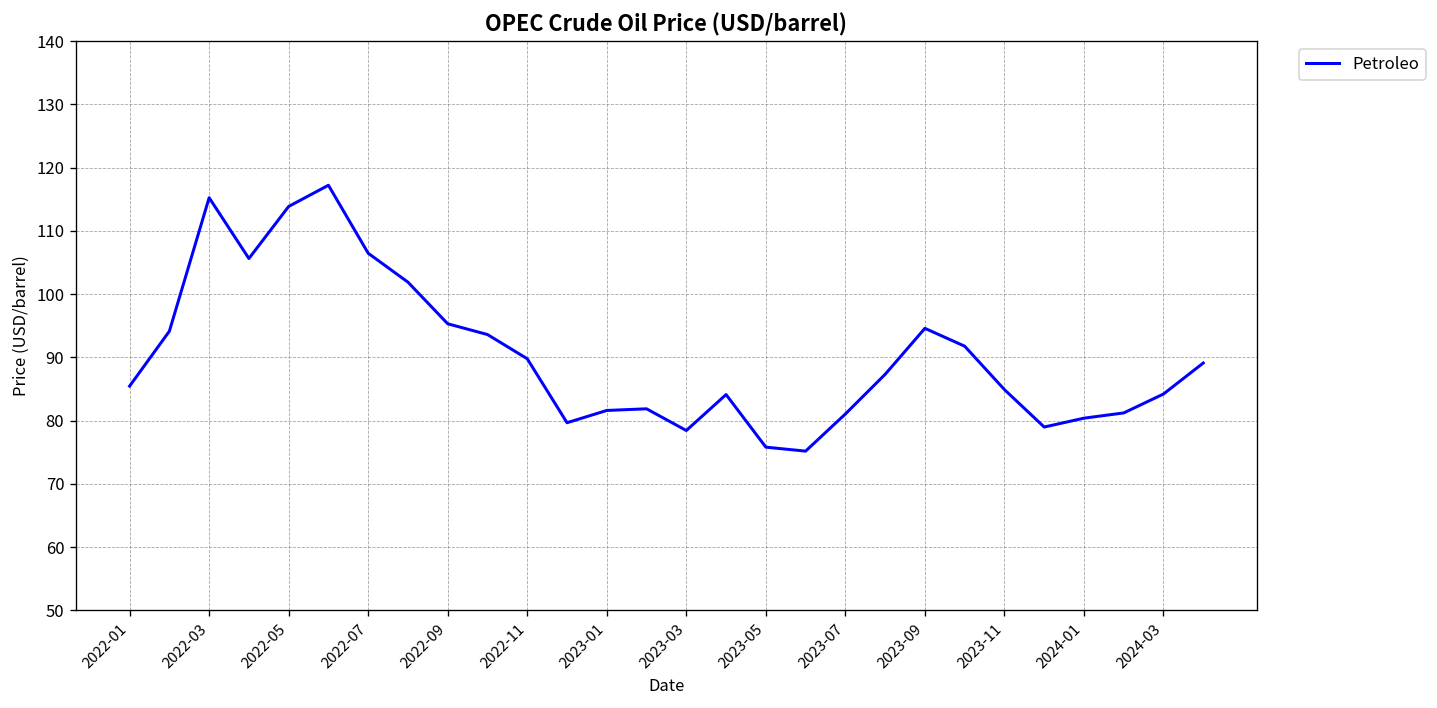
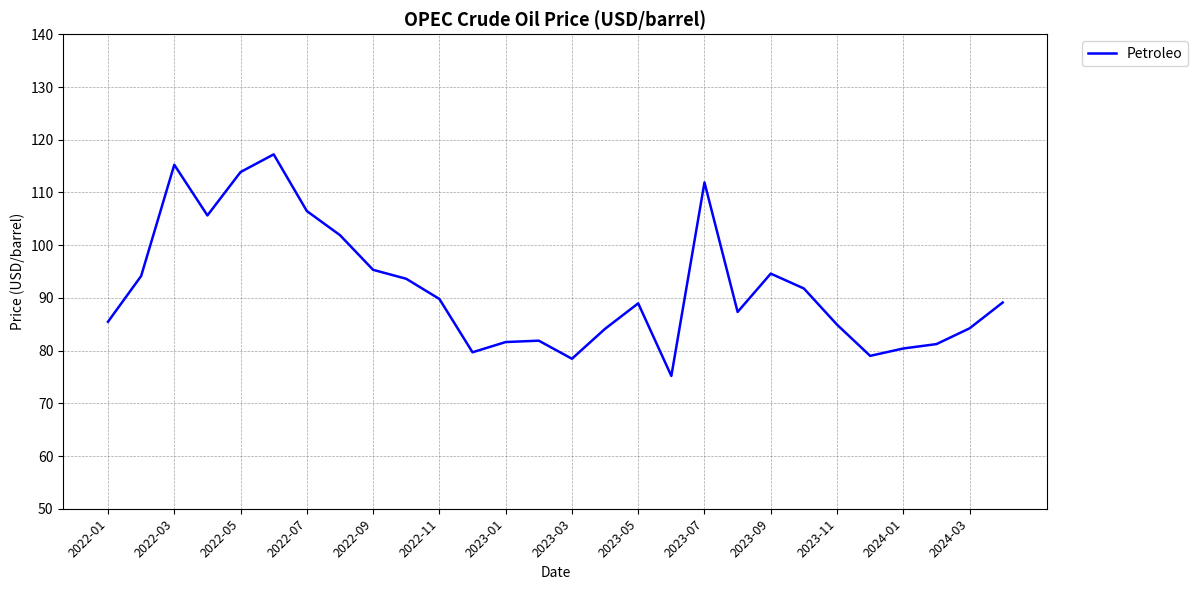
  {
    "2022-01": 85,
    "2022-03": 115,
    "2022-05": 114,
    "2022-07": 106,
    "2022-09": 95,
    "2022-11": 90,
    "2023-01": 82,
    "2023-03": 78,
-   "2023-05": 76,
-   "2023-07": 81,
+   "2023-05": 89,
+   "2023-07": 112,
    "2023-09": 95,
    "2023-11": 85,
    "2024-01": 80,
    "2024-03": 84
  }
